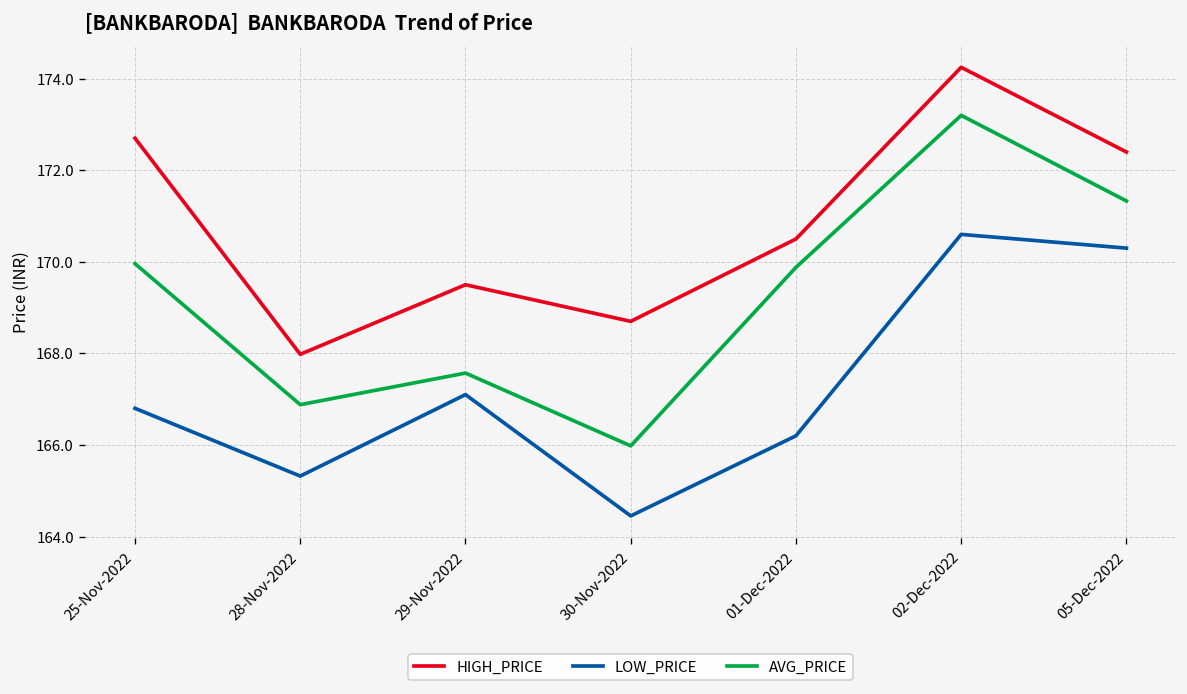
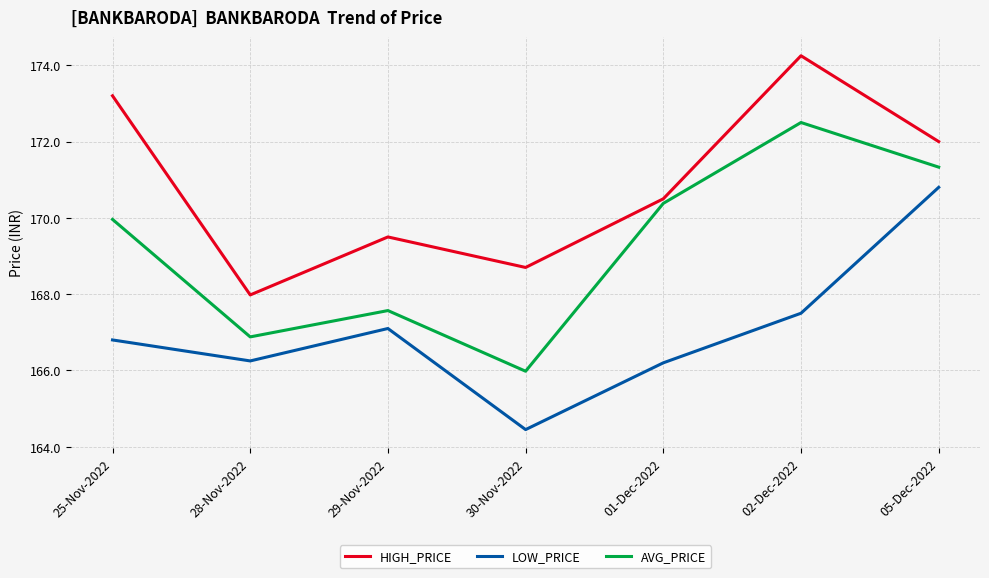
  {
    "HIGH_PRICE": {
-     "25-Nov-2022": 172.7,
+     "25-Nov-2022": 173.2,
      "28-Nov-2022": 168.0,
      "29-Nov-2022": 169.5,
      "30-Nov-2022": 168.7,
      "01-Dec-2022": 170.5,
      "02-Dec-2022": 174.3,
-     "05-Dec-2022": 172.4
+     "05-Dec-2022": 172.0
    },
    "LOW_PRICE": {
      "25-Nov-2022": 166.8,
-     "28-Nov-2022": 165.3,
+     "28-Nov-2022": 166.3,
      "29-Nov-2022": 167.1,
      "30-Nov-2022": 164.5,
      "01-Dec-2022": 166.2,
-     "02-Dec-2022": 170.6,
-     "05-Dec-2022": 170.3
+     "02-Dec-2022": 167.5,
+     "05-Dec-2022": 170.8
    },
    "AVG_PRICE": {
      "25-Nov-2022": 170.0,
      "28-Nov-2022": 166.9,
      "29-Nov-2022": 167.6,
      "30-Nov-2022": 166.0,
-     "01-Dec-2022": 169.9,
-     "02-Dec-2022": 173.2,
+     "01-Dec-2022": 170.4,
+     "02-Dec-2022": 172.5,
      "05-Dec-2022": 171.3
    }
  }
